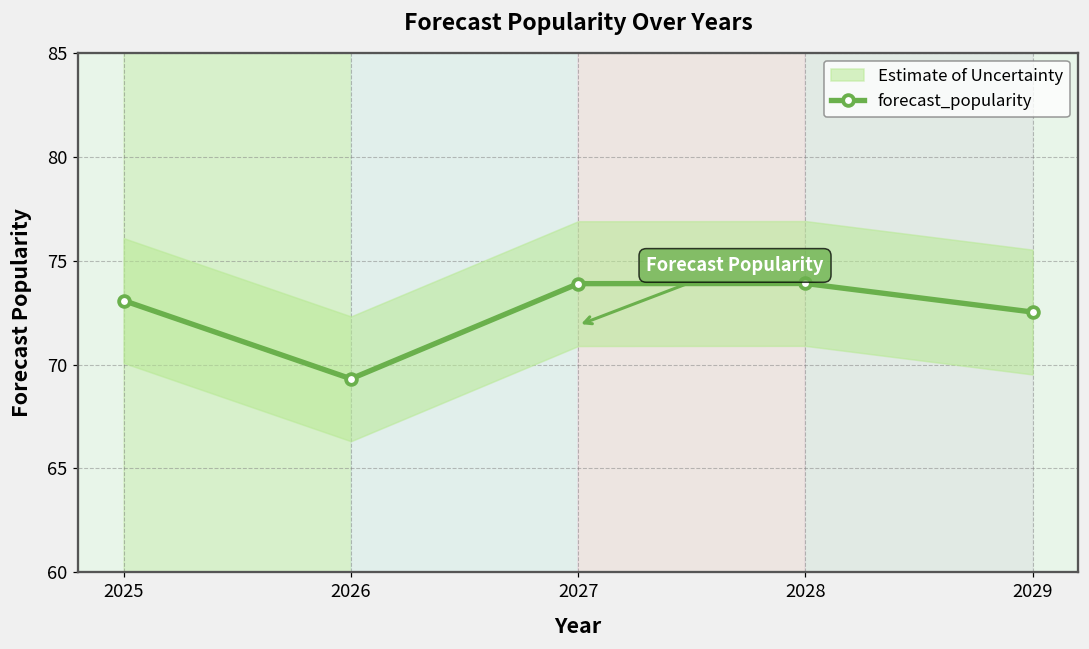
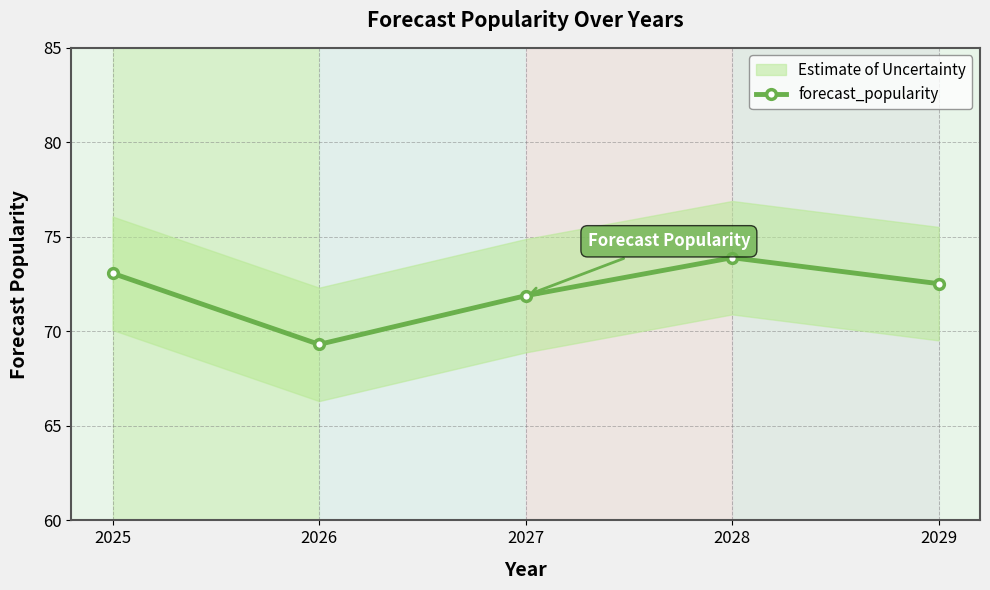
  {
    "forecast_popularity": {
      "2025": 73.1,
      "2026": 69.3,
-     "2027": 73.9,
+     "2027": 71.9,
      "2028": 73.9,
      "2029": 72.5
    }
  }
